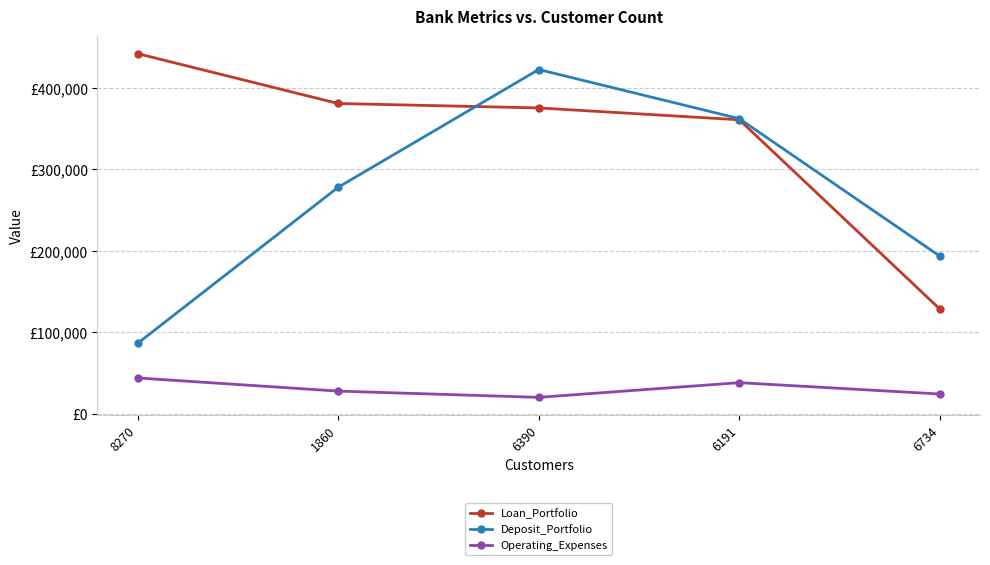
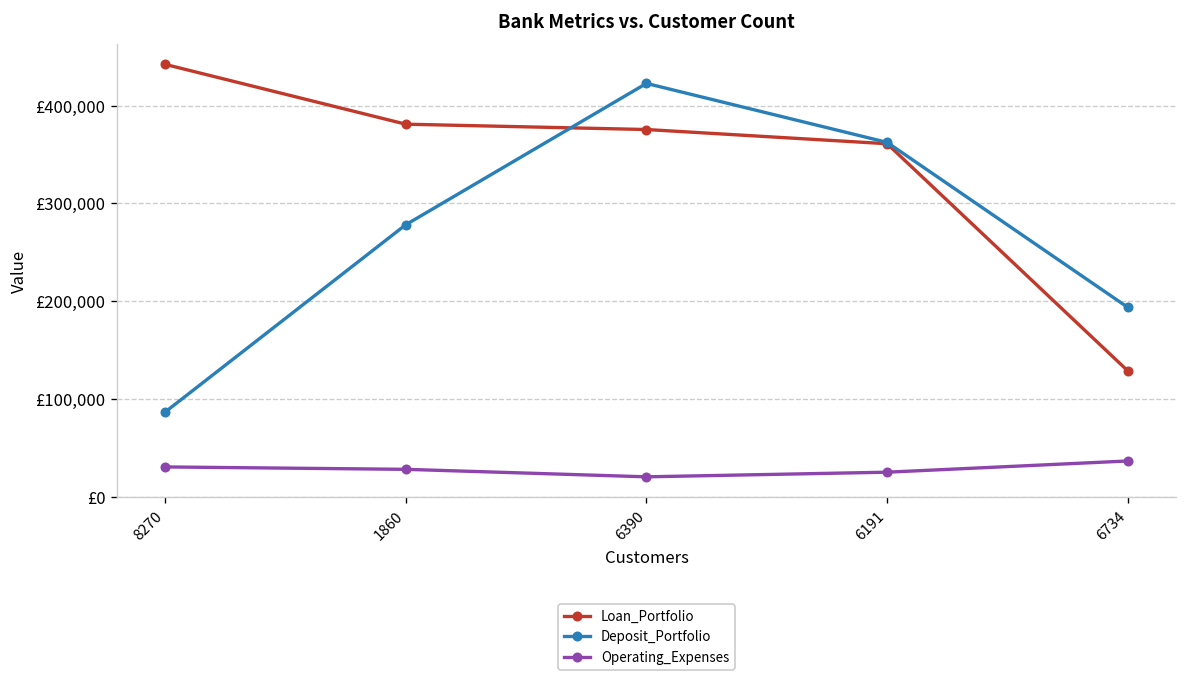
  {
    "Loan_Portfolio": {
      "8270": "£440,000",
      "1860": "£380,000",
      "6390": "£380,000",
      "6734": "£130,000"
    },
    "Deposit_Portfolio": {
      "8270": "£90,000",
      "1860": "£280,000",
      "6390": "£420,000",
      "6734": "£190,000"
    },
    "Operating_Expenses": {
-     "8270": "£40,000",
+     "8270": "£30,000",
      "1860": "£30,000",
      "6390": "£20,000",
-     "6191": "£40,000",
-     "6734": "£20,000"
+     "6191": "£30,000",
+     "6734": "£40,000"
    }
  }
